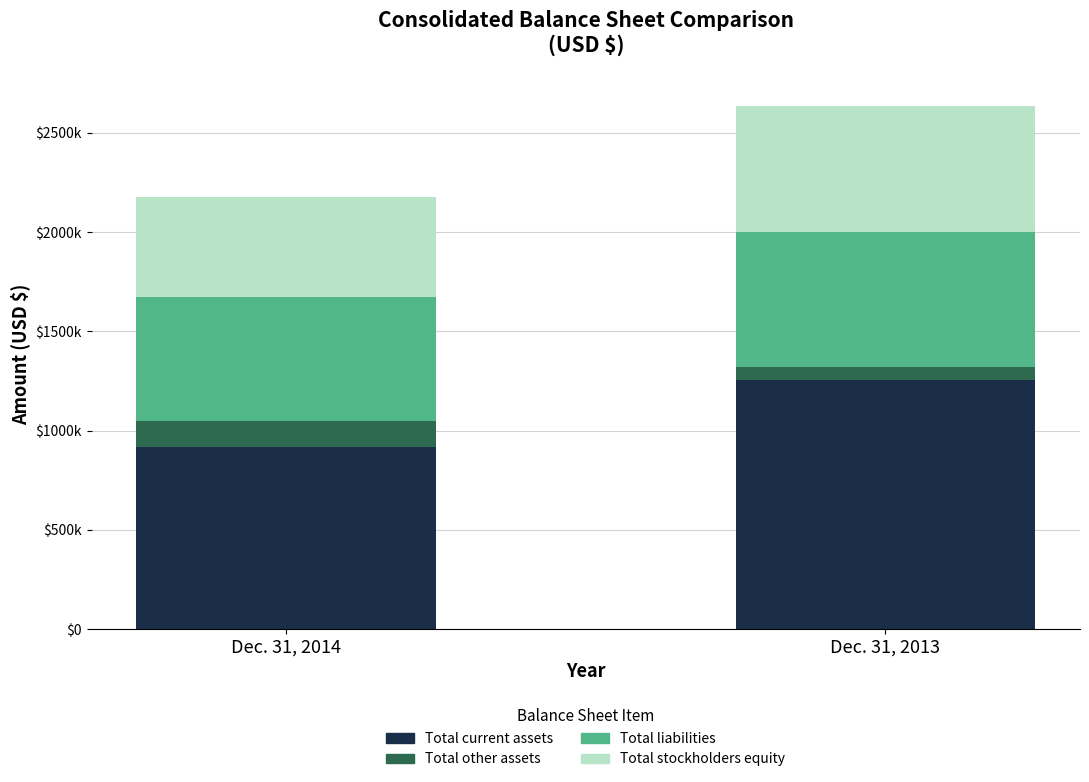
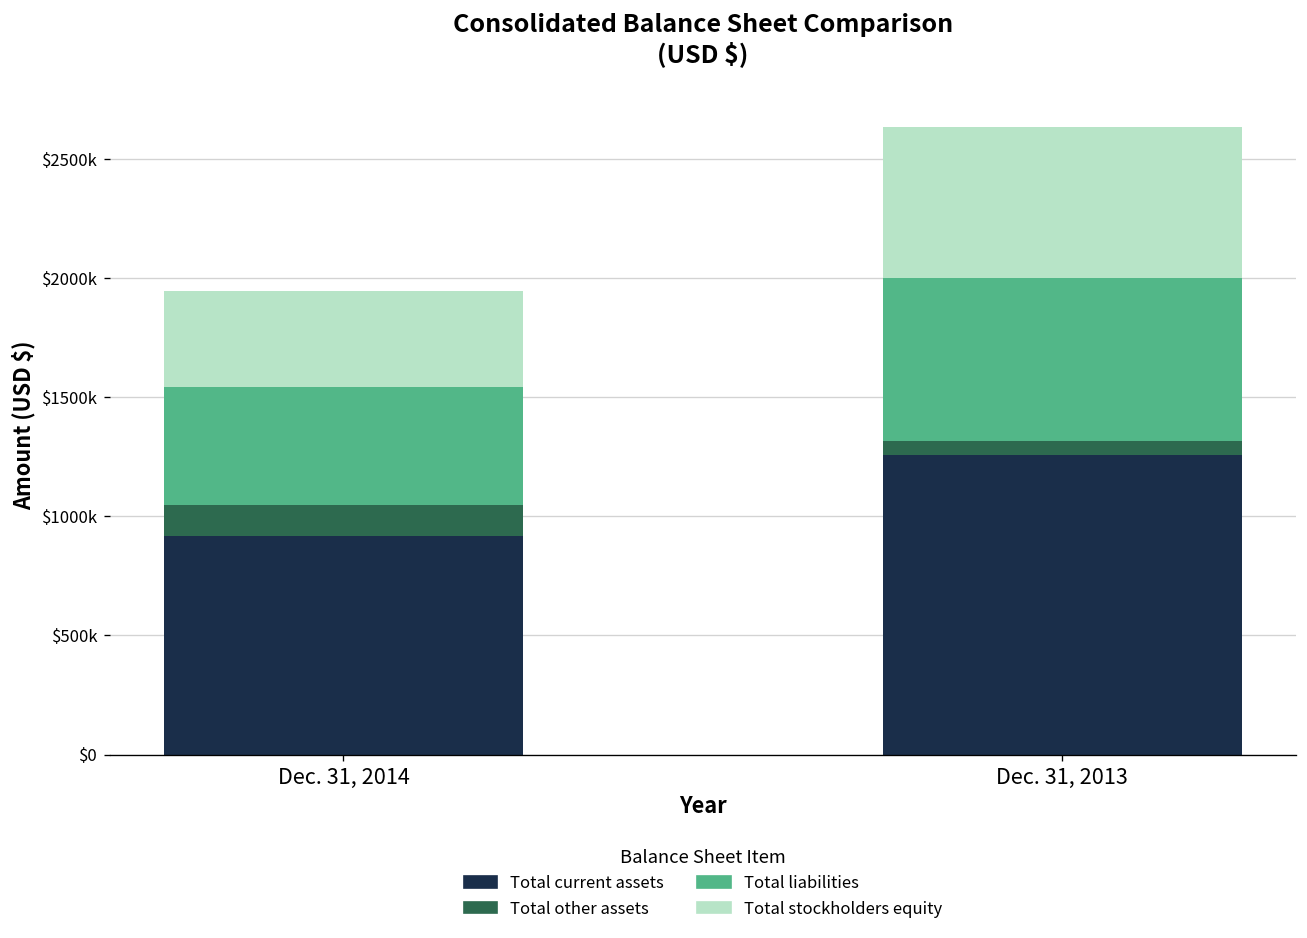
  {
    "Total current assets": {
      "Dec. 31, 2014": "$920000",
      "Dec. 31, 2013": "$1260000"
    },
    "Total other assets": {
      "Dec. 31, 2014": "$130000",
      "Dec. 31, 2013": "$60000"
    },
    "Total liabilities": {
-     "Dec. 31, 2014": "$630000",
+     "Dec. 31, 2014": "$500000",
      "Dec. 31, 2013": "$680000"
    },
    "Total stockholders equity": {
-     "Dec. 31, 2014": "$500000",
+     "Dec. 31, 2014": "$400000",
      "Dec. 31, 2013": "$640000"
    }
  }
